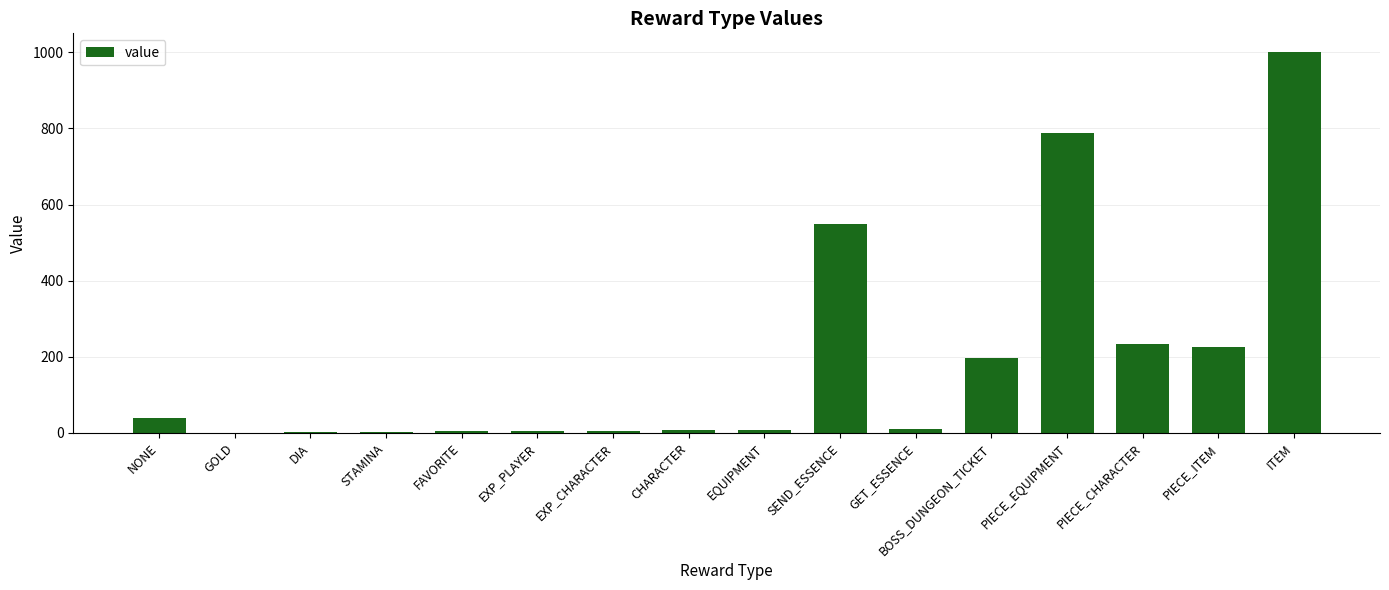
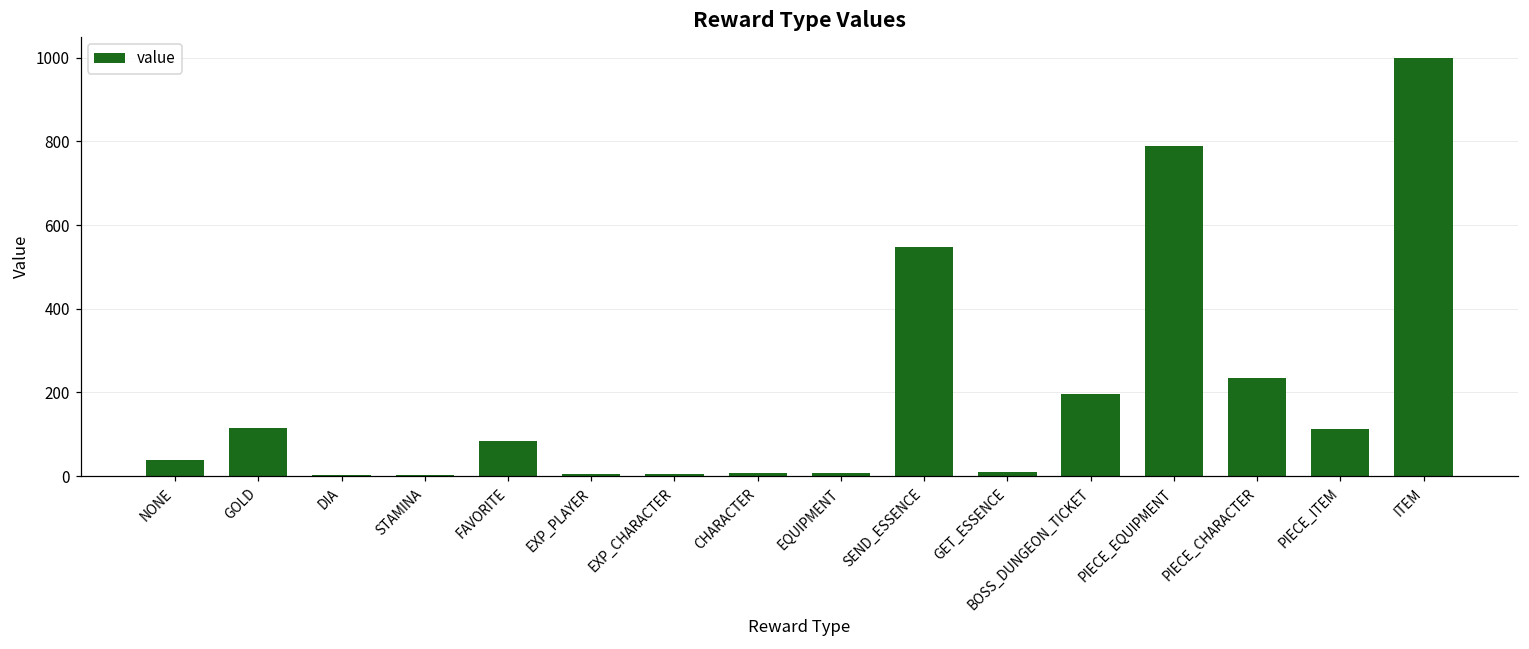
  {
    "NONE": 40,
-   "GOLD": 0,
-   "FAVORITE": 0,
+   "GOLD": 110,
+   "FAVORITE": 90,
    "CHARACTER": 10,
    "EQUIPMENT": 10,
    "SEND_ESSENCE": 550,
    "GET_ESSENCE": 10,
    "BOSS_DUNGEON_TICKET": 200,
    "PIECE_EQUIPMENT": 790,
    "PIECE_CHARACTER": 230,
-   "PIECE_ITEM": 230,
+   "PIECE_ITEM": 110,
    "ITEM": 1000
  }
